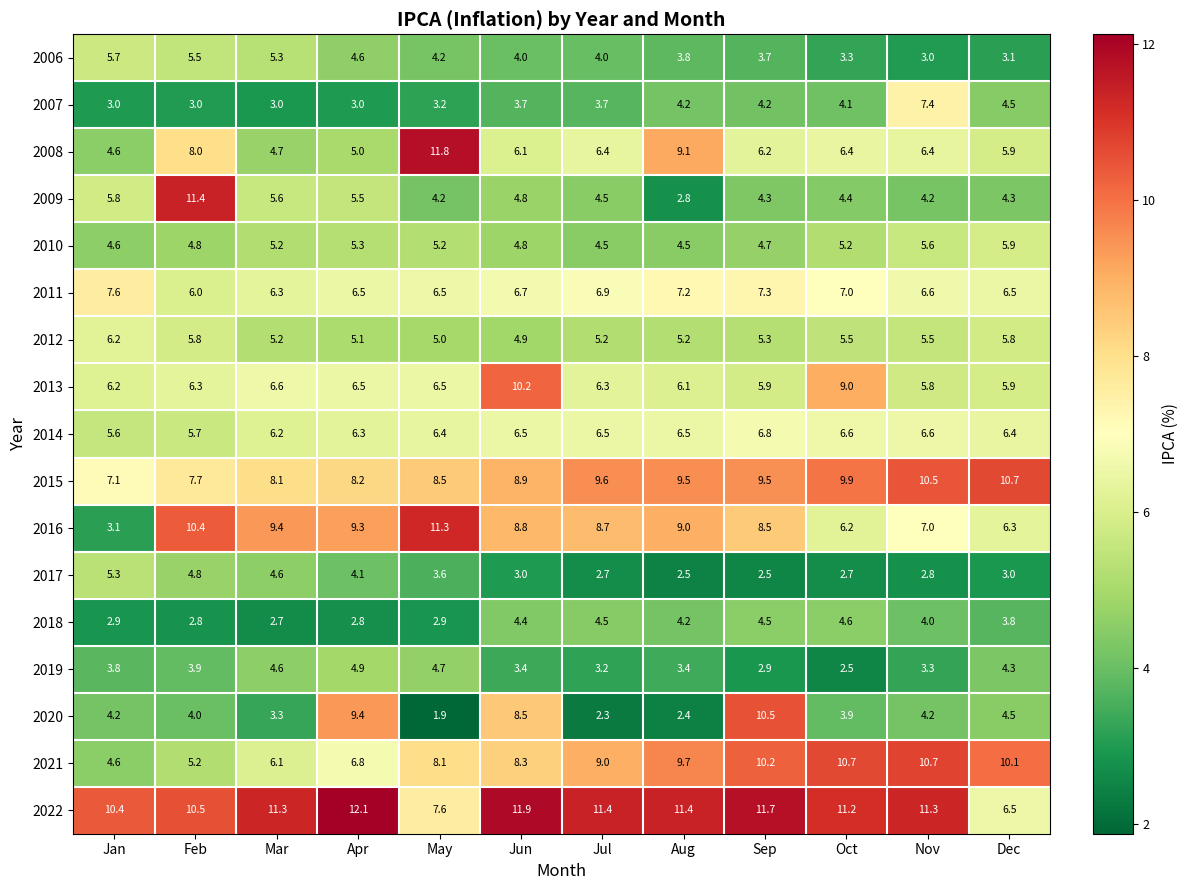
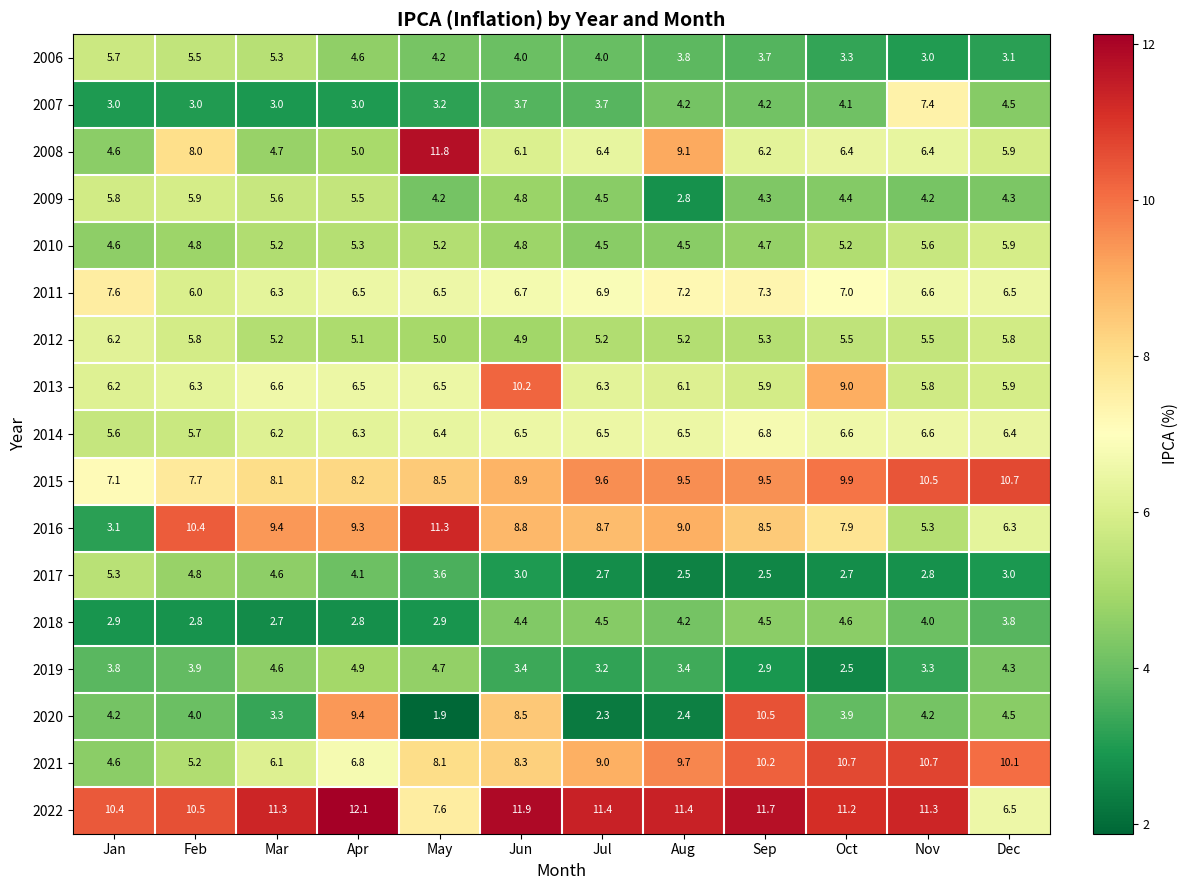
  {
    "2009": {
      "Jan": 5.8,
-     "Feb": 11.4,
+     "Feb": 5.9,
      "Mar": 5.6,
      "Apr": 5.5,
      "May": 4.2,
      "Jun": 4.8,
      "Jul": 4.5,
      "Aug": 2.8,
      "Sep": 4.3,
      "Oct": 4.4,
      "Nov": 4.2,
      "Dec": 4.3
    },
    "2016": {
      "Jan": 3.1,
      "Feb": 10.4,
      "Mar": 9.4,
      "Apr": 9.3,
      "May": 11.3,
      "Jun": 8.8,
      "Jul": 8.7,
      "Aug": 9.0,
      "Sep": 8.5,
-     "Oct": 6.2,
-     "Nov": 7.0,
+     "Oct": 7.9,
+     "Nov": 5.3,
      "Dec": 6.3
    }
  }
